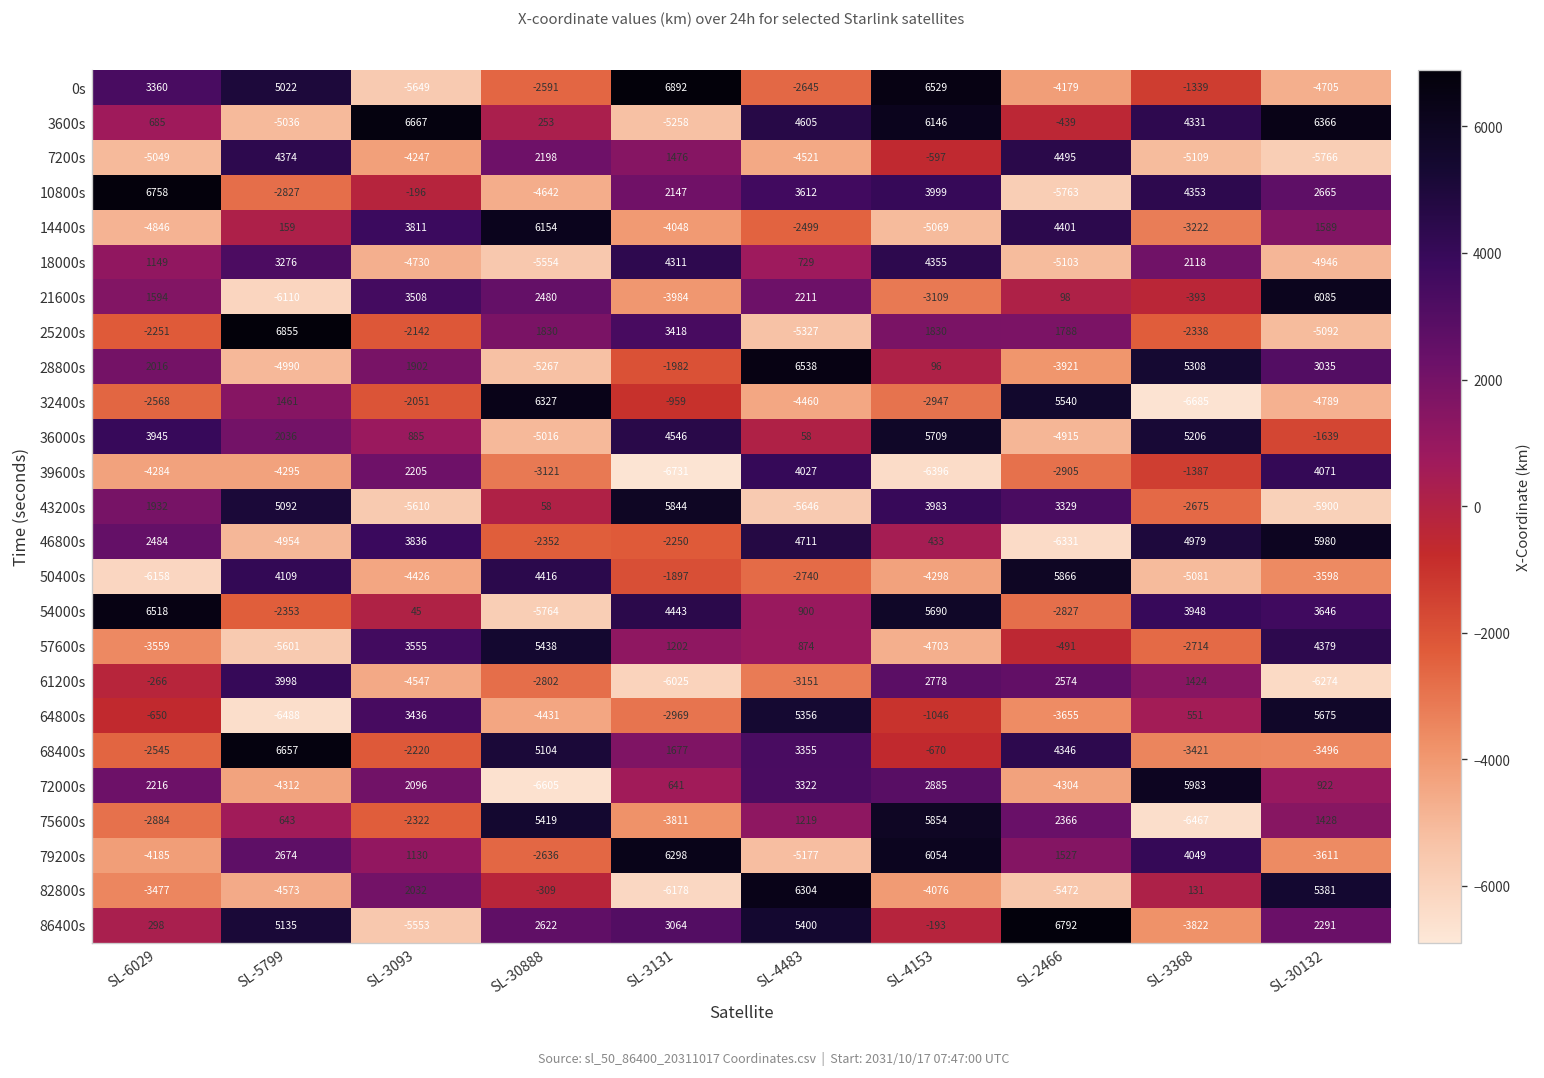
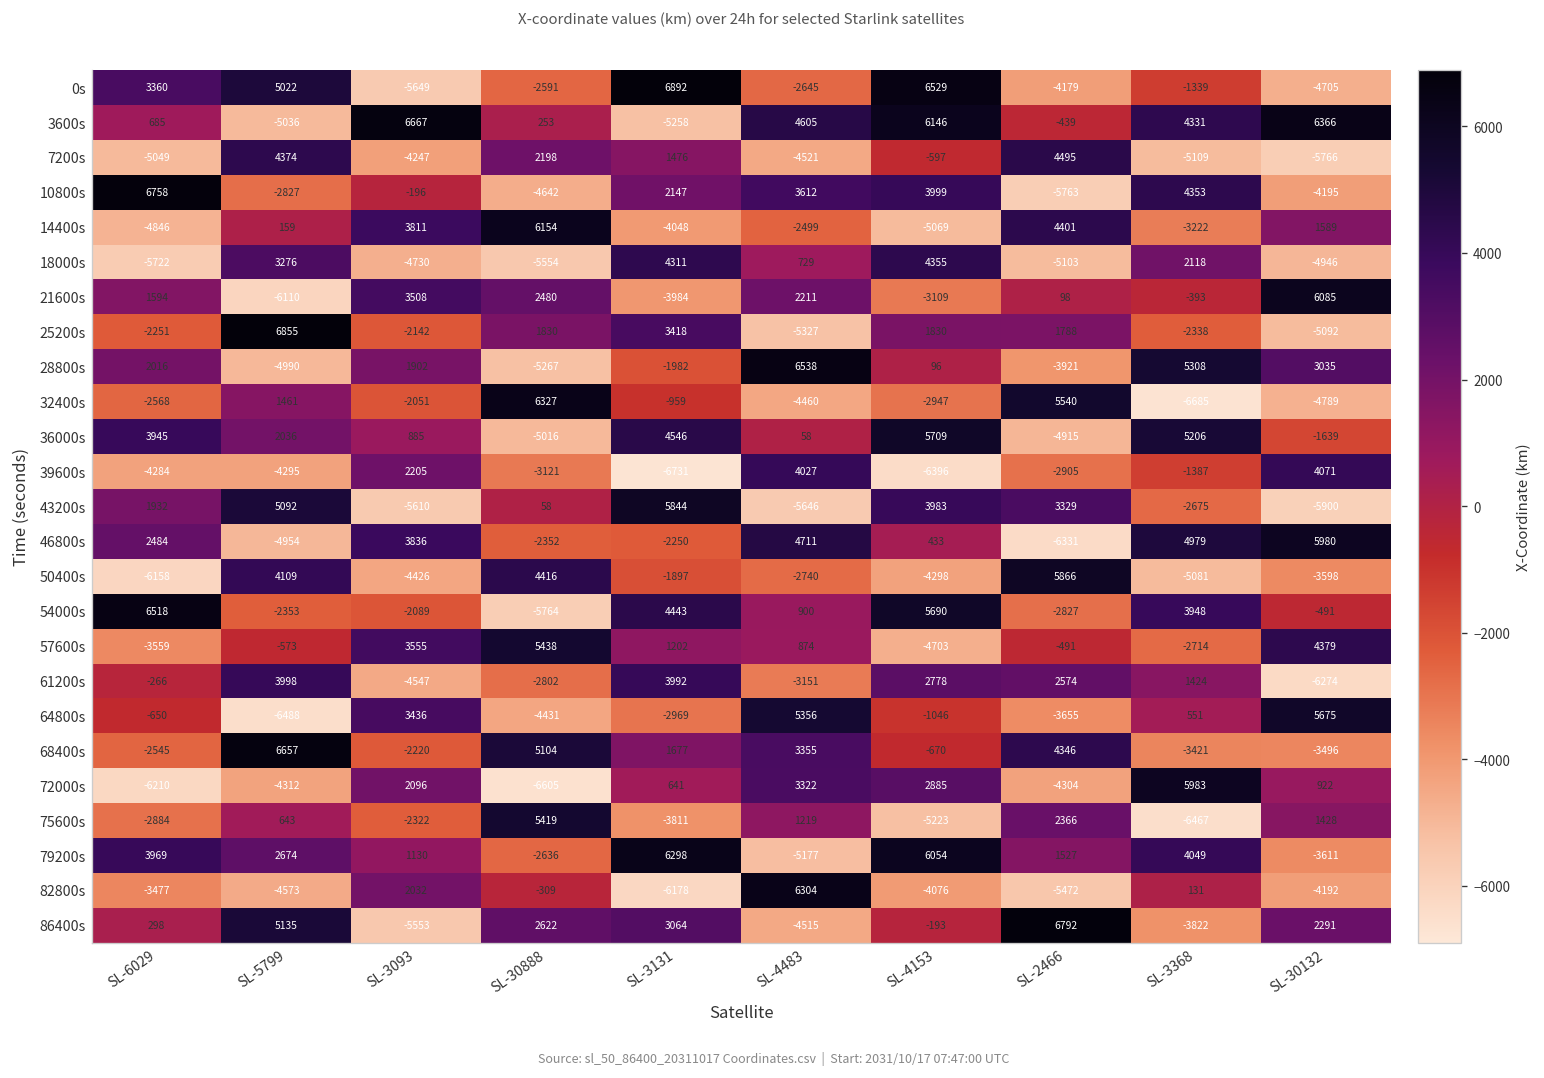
  {
    "10800s": {
      "SL-6029": 6758,
      "SL-5799": -2827,
      "SL-3093": -196,
      "SL-30888": -4642,
      "SL-3131": 2147,
      "SL-4483": 3612,
      "SL-4153": 3999,
      "SL-2466": -5763,
      "SL-3368": 4353,
-     "SL-30132": 2665
+     "SL-30132": -4195
    },
    "18000s": {
-     "SL-6029": 1149,
+     "SL-6029": -5722,
      "SL-5799": 3276,
      "SL-3093": -4730,
      "SL-30888": -5554,
      "SL-3131": 4311,
      "SL-4483": 729,
      "SL-4153": 4355,
      "SL-2466": -5103,
      "SL-3368": 2118,
      "SL-30132": -4946
    },
    "54000s": {
      "SL-6029": 6518,
      "SL-5799": -2353,
-     "SL-3093": 45,
+     "SL-3093": -2089,
      "SL-30888": -5764,
      "SL-3131": 4443,
      "SL-4483": 900,
      "SL-4153": 5690,
      "SL-2466": -2827,
      "SL-3368": 3948,
-     "SL-30132": 3646
+     "SL-30132": -491
    },
    "57600s": {
      "SL-6029": -3559,
-     "SL-5799": -5601,
+     "SL-5799": -573,
      "SL-3093": 3555,
      "SL-30888": 5438,
      "SL-3131": 1202,
      "SL-4483": 874,
      "SL-4153": -4703,
      "SL-2466": -491,
      "SL-3368": -2714,
      "SL-30132": 4379
    },
    "61200s": {
      "SL-6029": -266,
      "SL-5799": 3998,
      "SL-3093": -4547,
      "SL-30888": -2802,
-     "SL-3131": -6025,
+     "SL-3131": 3992,
      "SL-4483": -3151,
      "SL-4153": 2778,
      "SL-2466": 2574,
      "SL-3368": 1424,
      "SL-30132": -6274
    },
    "72000s": {
-     "SL-6029": 2216,
+     "SL-6029": -6210,
      "SL-5799": -4312,
      "SL-3093": 2096,
      "SL-30888": -6605,
      "SL-3131": 641,
      "SL-4483": 3322,
      "SL-4153": 2885,
      "SL-2466": -4304,
      "SL-3368": 5983,
      "SL-30132": 922
    },
    "75600s": {
      "SL-6029": -2884,
      "SL-5799": 643,
      "SL-3093": -2322,
      "SL-30888": 5419,
      "SL-3131": -3811,
      "SL-4483": 1219,
-     "SL-4153": 5854,
+     "SL-4153": -5223,
      "SL-2466": 2366,
      "SL-3368": -6467,
      "SL-30132": 1428
    },
    "79200s": {
-     "SL-6029": -4185,
+     "SL-6029": 3969,
      "SL-5799": 2674,
      "SL-3093": 1130,
      "SL-30888": -2636,
      "SL-3131": 6298,
      "SL-4483": -5177,
      "SL-4153": 6054,
      "SL-2466": 1527,
      "SL-3368": 4049,
      "SL-30132": -3611
    },
    "82800s": {
      "SL-6029": -3477,
      "SL-5799": -4573,
      "SL-3093": 2032,
      "SL-30888": -309,
      "SL-3131": -6178,
      "SL-4483": 6304,
      "SL-4153": -4076,
      "SL-2466": -5472,
      "SL-3368": 131,
-     "SL-30132": 5381
+     "SL-30132": -4192
    },
    "86400s": {
      "SL-6029": 298,
      "SL-5799": 5135,
      "SL-3093": -5553,
      "SL-30888": 2622,
      "SL-3131": 3064,
-     "SL-4483": 5400,
+     "SL-4483": -4515,
      "SL-4153": -193,
      "SL-2466": 6792,
      "SL-3368": -3822,
      "SL-30132": 2291
    }
  }
